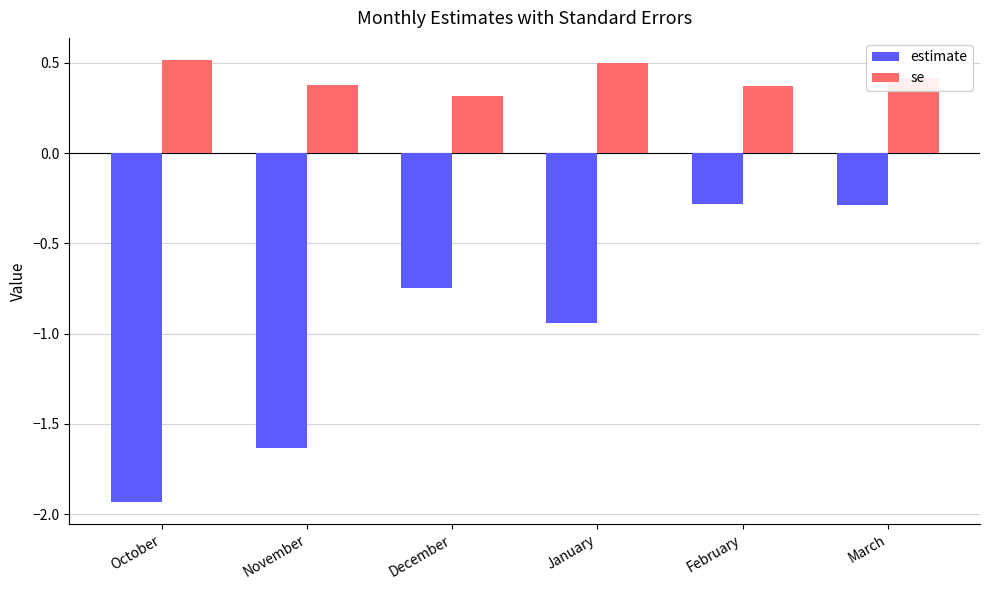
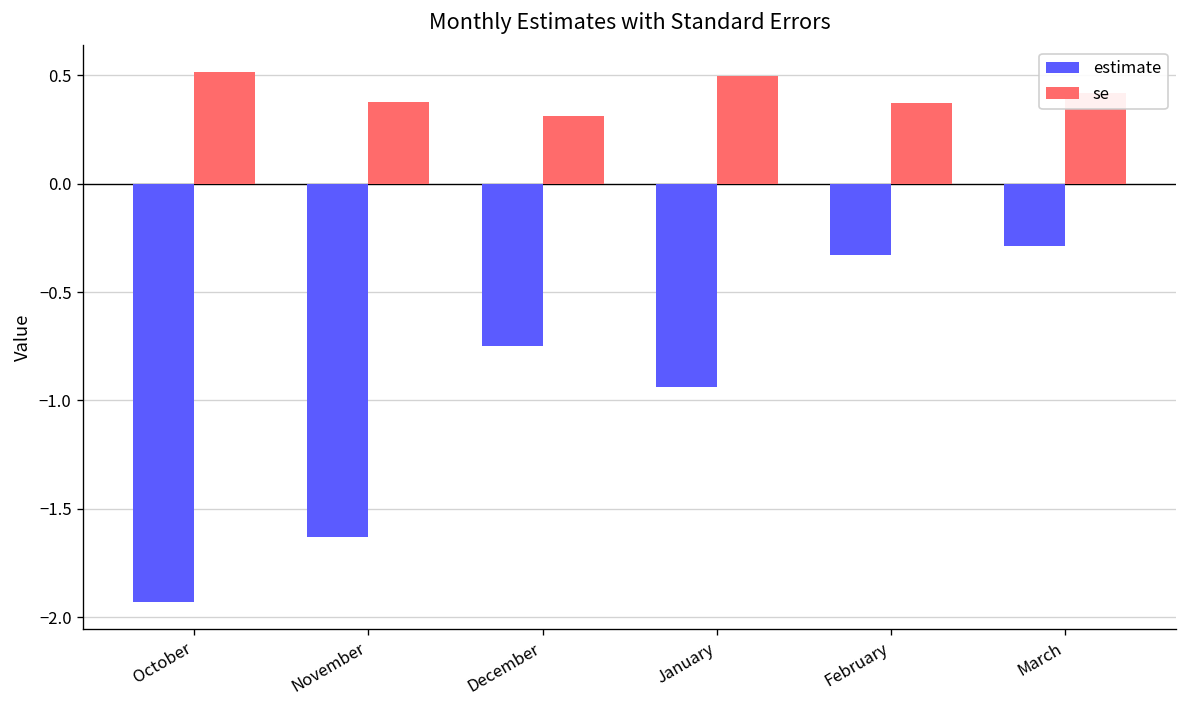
  {
    "estimate": {
      "October": -1.93,
      "November": -1.63,
      "December": -0.75,
      "January": -0.94,
-     "February": -0.28,
+     "February": -0.33,
      "March": -0.29
    },
    "se": {
      "October": 0.52,
      "November": 0.38,
      "December": 0.31,
      "January": 0.50,
      "February": 0.37
    }
  }
